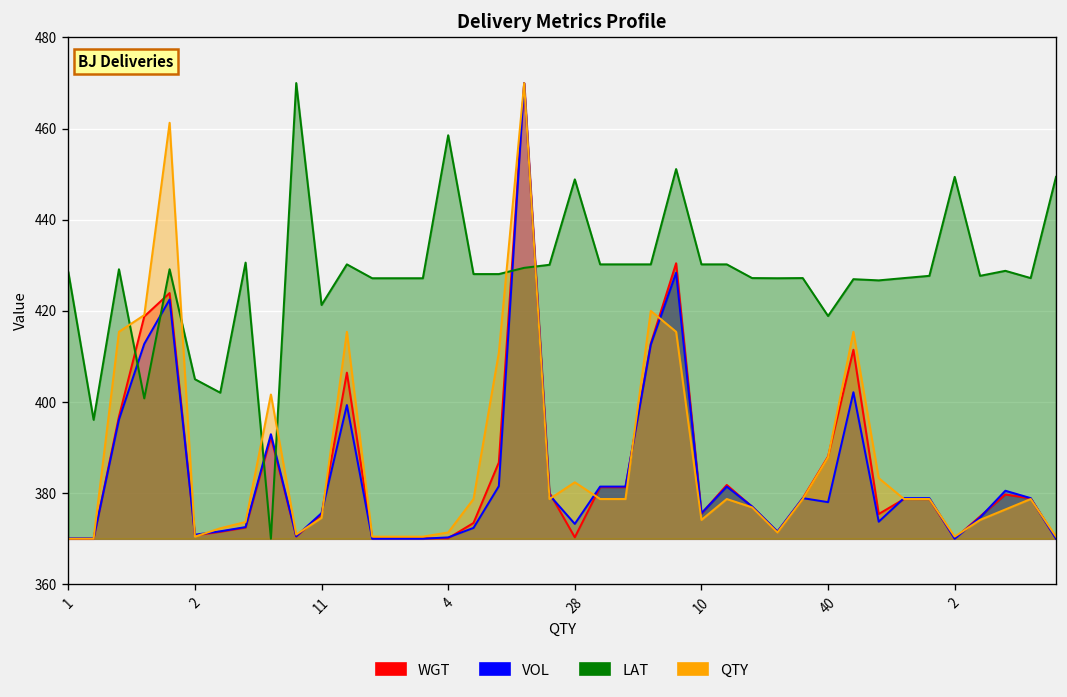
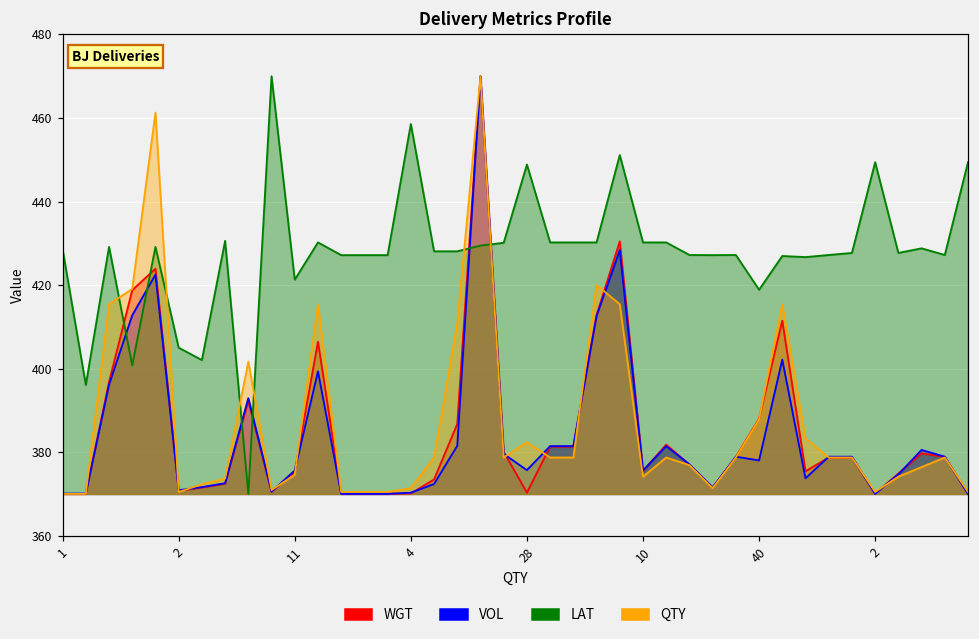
  {
    "WGT": {
      "28": 370
    },
    "VOL": {
-     "28": 373,
+     "28": 376,
      "40": 378
    },
    "LAT": {
      "11": 421,
      "28": 449,
      "40": 419
    },
    "QTY": {
      "11": 375,
      "28": 382
    }
  }
